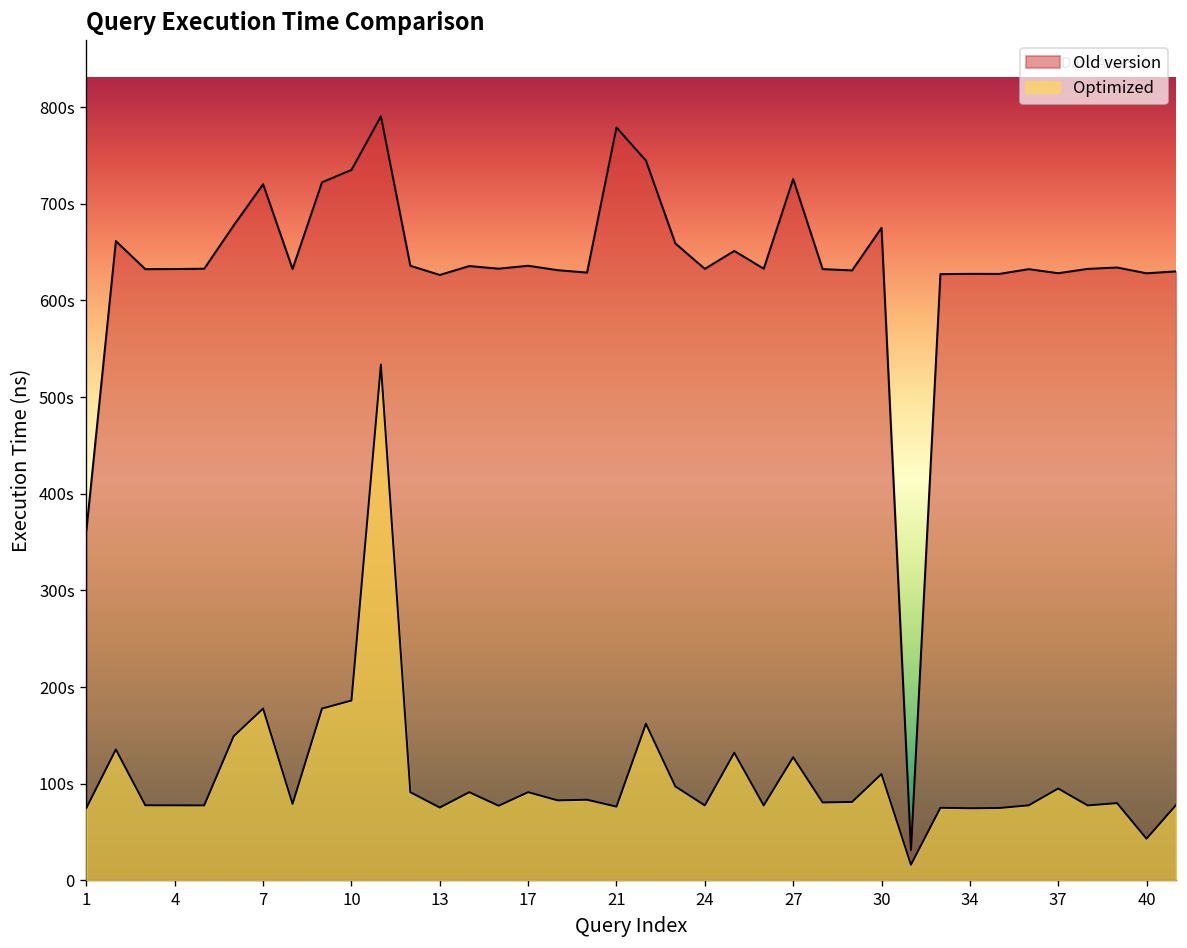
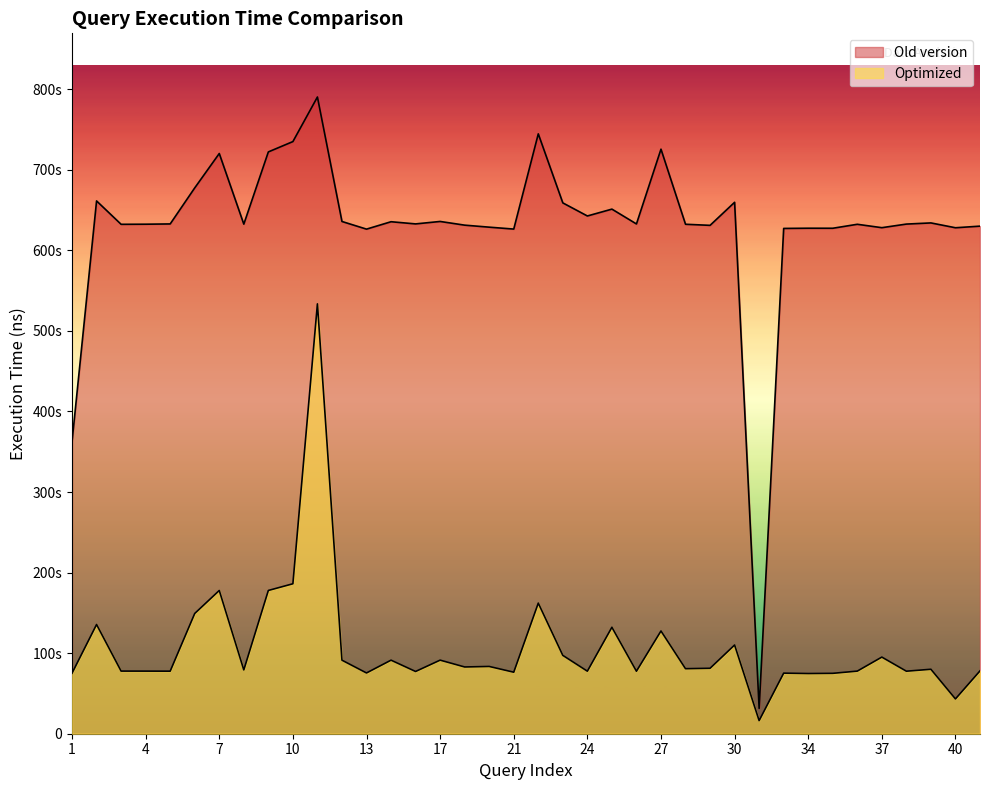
  {
    "Old version": {
-     "21": "780s",
-     "24": "630s",
+     "21": "630s",
+     "24": "640s",
      "27": "730s",
-     "30": "670s",
+     "30": "660s",
      "40": "630s"
    },
    "Optimized": {
      "21": "80s",
      "24": "80s",
      "27": "130s",
      "30": "110s",
      "40": "40s"
    }
  }
